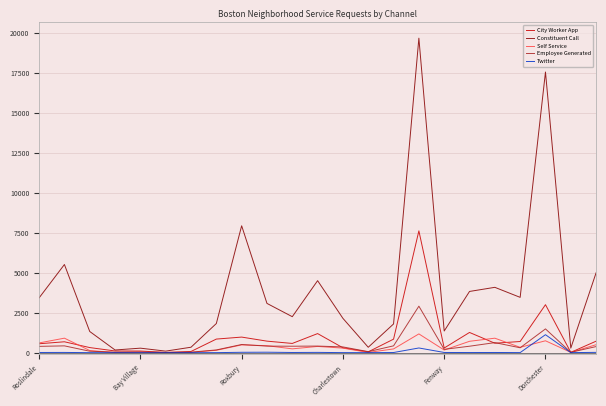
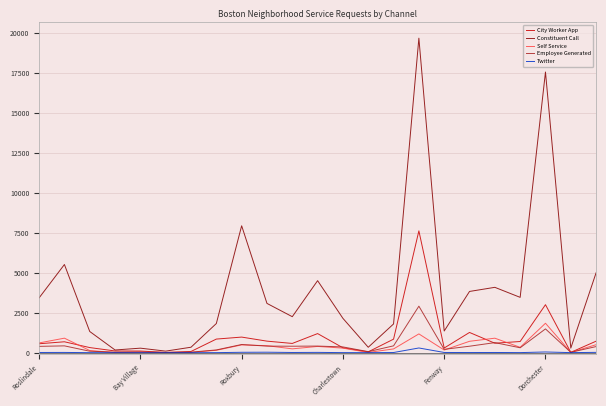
  {
    "Self Service": {
-     "Dorchester": 700
+     "Dorchester": 1800
    },
    "Twitter": {
      "Roslindale": 0,
      "Roxbury": 0,
      "Charlestown": 0,
-     "Dorchester": 1100
+     "Dorchester": 0
    }
  }
